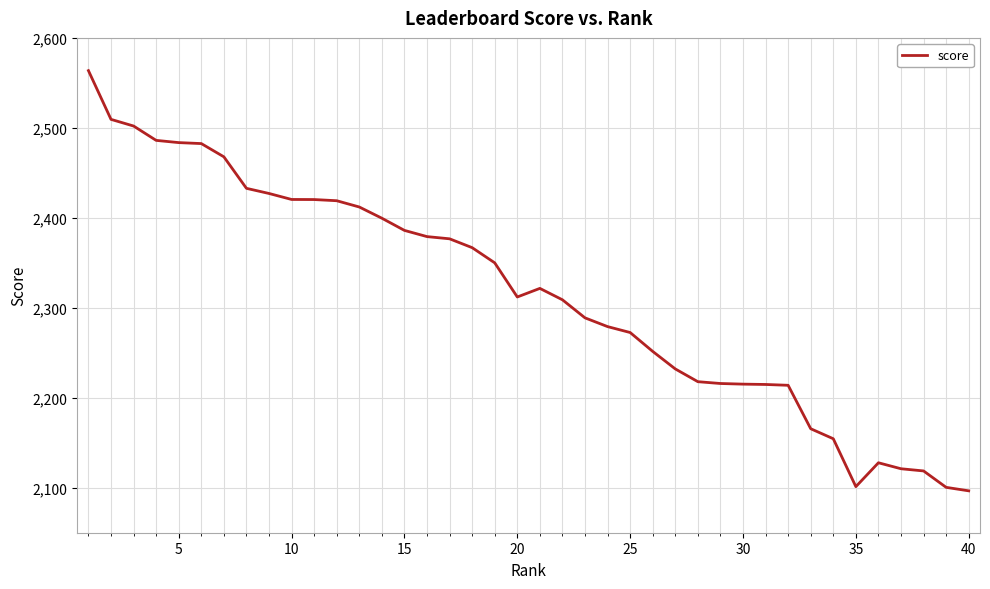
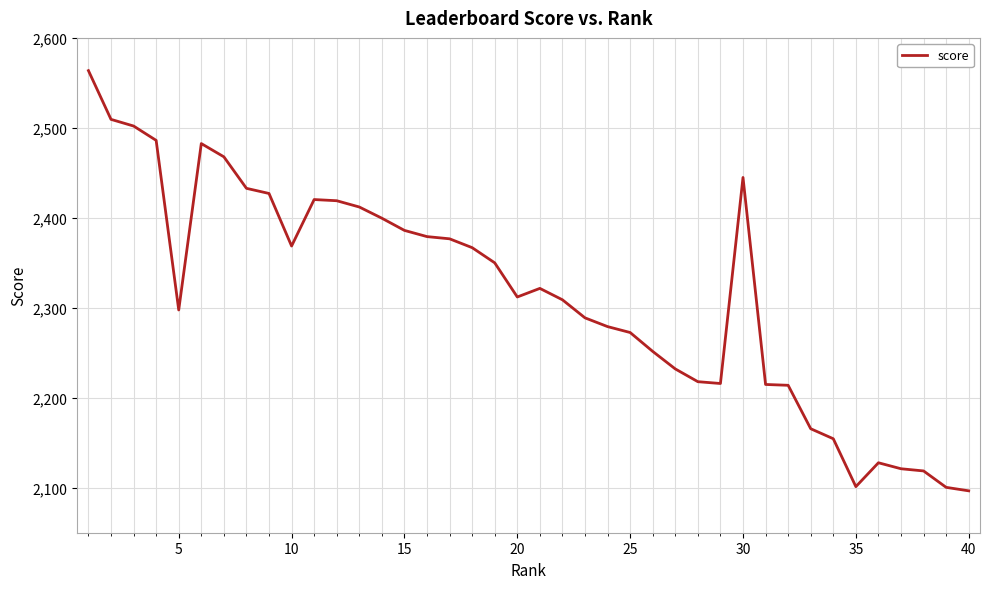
  {
-   "5": "2,480",
-   "10": "2,420",
+   "5": "2,300",
+   "10": "2,370",
    "15": "2,390",
    "20": "2,310",
    "25": "2,270",
-   "30": "2,220",
+   "30": "2,440",
    "35": "2,100",
    "40": "2,100"
  }
